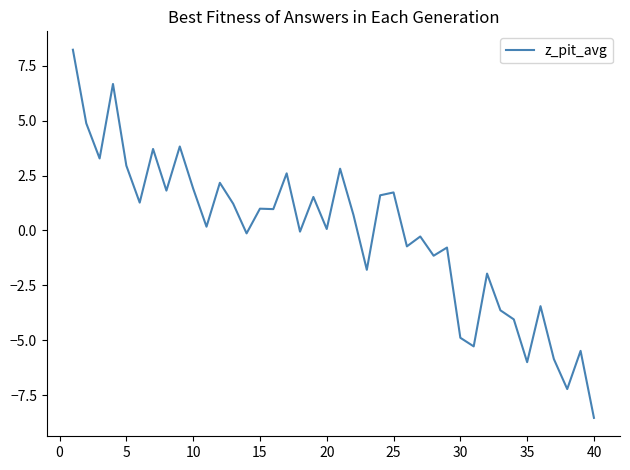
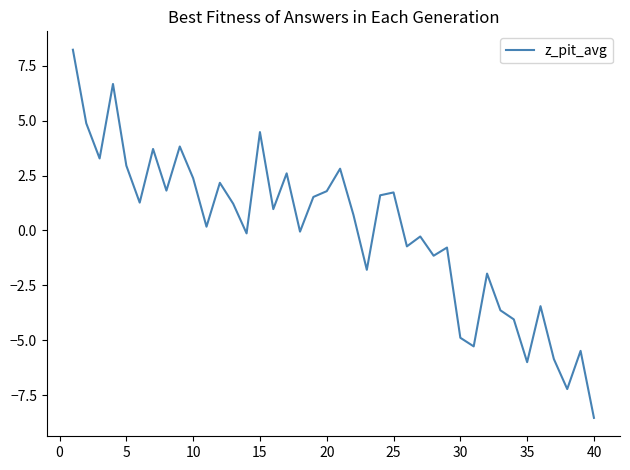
  {
    "5": 3.0,
-   "10": 1.9,
-   "15": 1.0,
-   "20": 0.1,
+   "10": 2.4,
+   "15": 4.5,
+   "20": 1.8,
    "25": 1.7,
    "30": -4.9,
    "35": -6.0,
    "40": -8.5
  }
